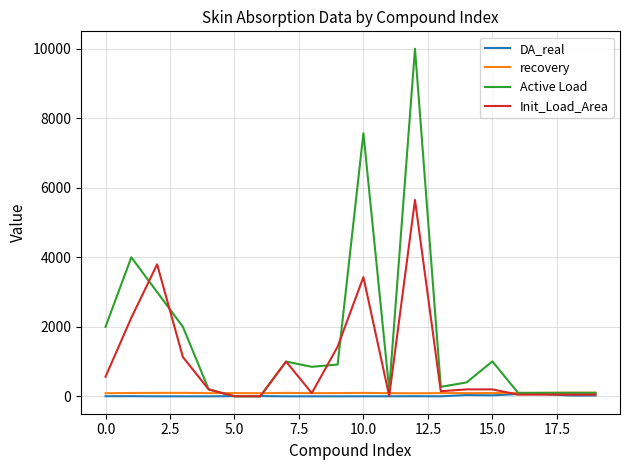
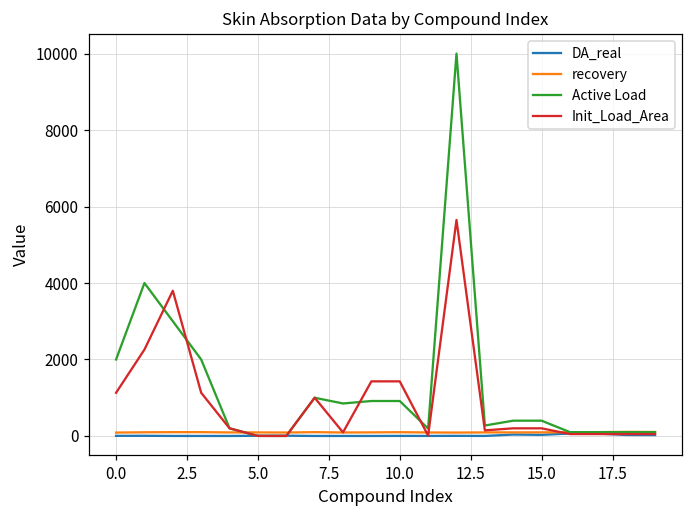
  {
    "DA_real": {
      "0.0": 0,
      "10.0": 0
    },
    "recovery": {
      "0.0": 100,
      "5.0": 100,
      "10.0": 100
    },
    "Active Load": {
      "0.0": 2000,
-     "10.0": 7600,
-     "15.0": 1000
+     "10.0": 900,
+     "15.0": 400
    },
    "Init_Load_Area": {
-     "0.0": 600,
-     "10.0": 3400,
+     "0.0": 1100,
+     "10.0": 1400,
      "15.0": 200
    }
  }
